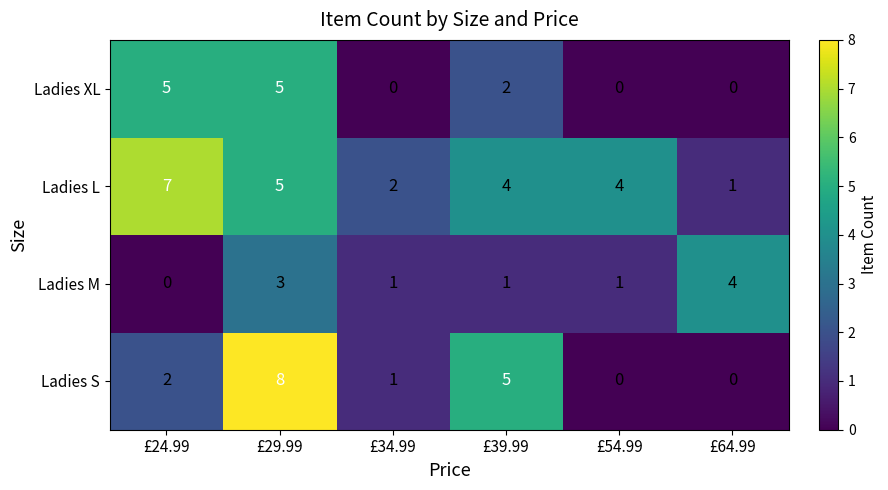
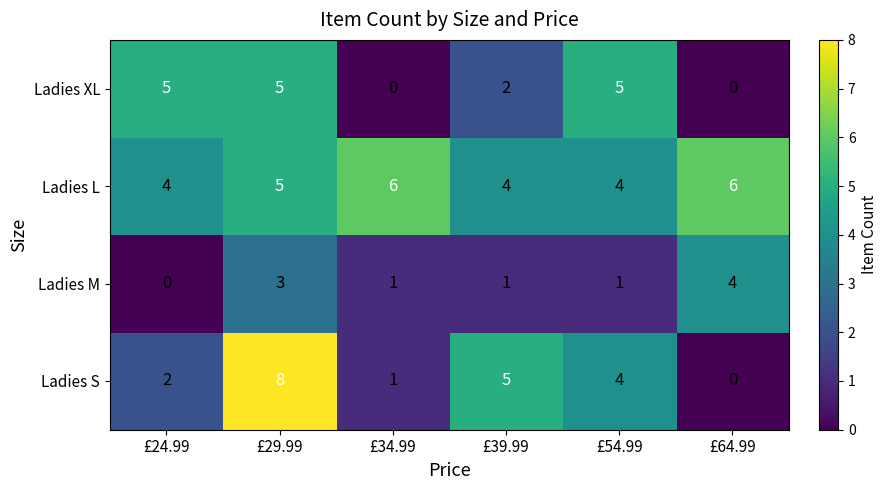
  {
    "Ladies XL": {
      "£24.99": 5,
      "£29.99": 5,
      "£34.99": 0,
      "£39.99": 2,
-     "£54.99": 0,
+     "£54.99": 5,
      "£64.99": 0
    },
    "Ladies L": {
-     "£24.99": 7,
+     "£24.99": 4,
      "£29.99": 5,
-     "£34.99": 2,
+     "£34.99": 6,
      "£39.99": 4,
      "£54.99": 4,
-     "£64.99": 1
+     "£64.99": 6
    },
    "Ladies M": {
      "£24.99": 0,
      "£29.99": 3,
      "£34.99": 1,
      "£39.99": 1,
      "£54.99": 1,
      "£64.99": 4
    },
    "Ladies S": {
      "£24.99": 2,
      "£29.99": 8,
      "£34.99": 1,
      "£39.99": 5,
-     "£54.99": 0,
+     "£54.99": 4,
      "£64.99": 0
    }
  }
